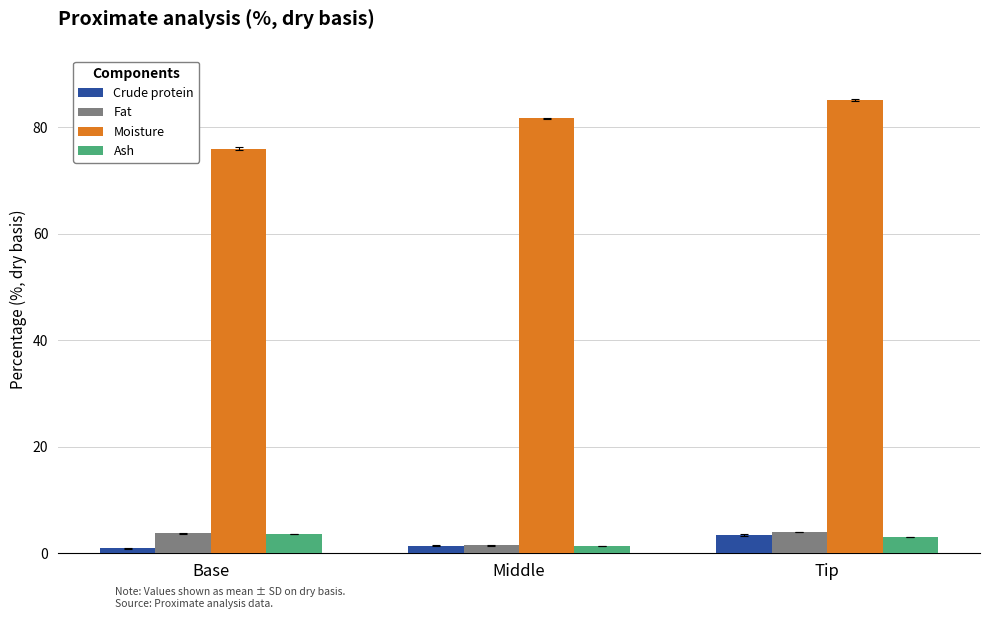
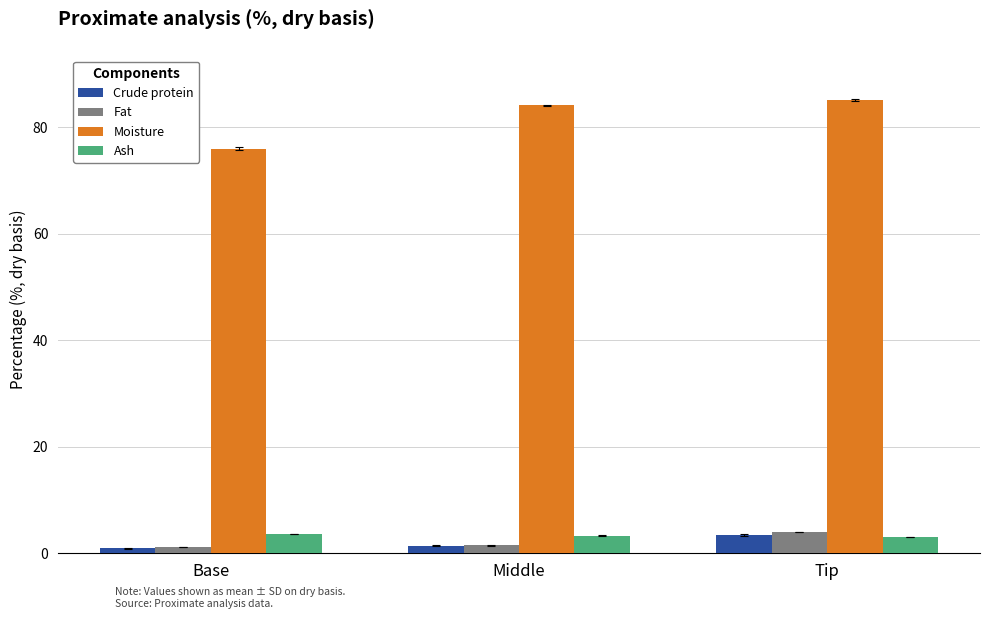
  {
    "Fat": {
-     "Base": 4,
+     "Base": 1,
      "Middle": 1,
      "Tip": 4
    },
    "Moisture": {
      "Base": 76,
-     "Middle": 82,
+     "Middle": 84,
      "Tip": 85
    },
    "Ash": {
      "Base": 4,
-     "Middle": 1,
+     "Middle": 3,
      "Tip": 3
    }
  }
